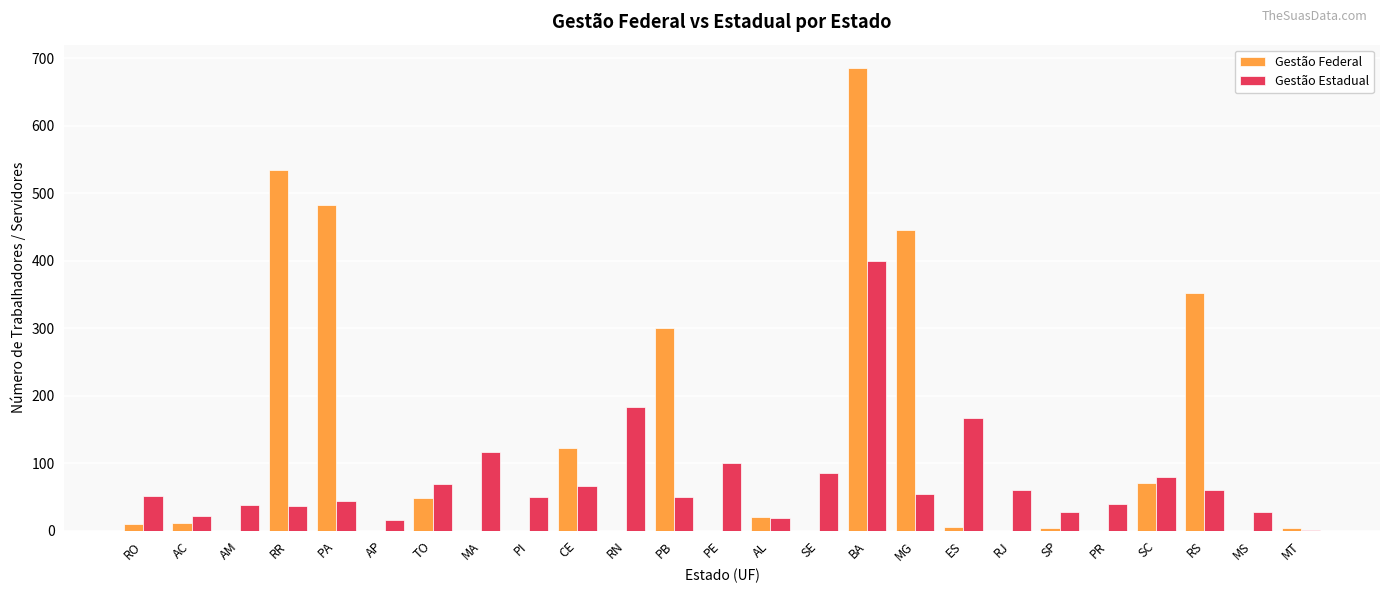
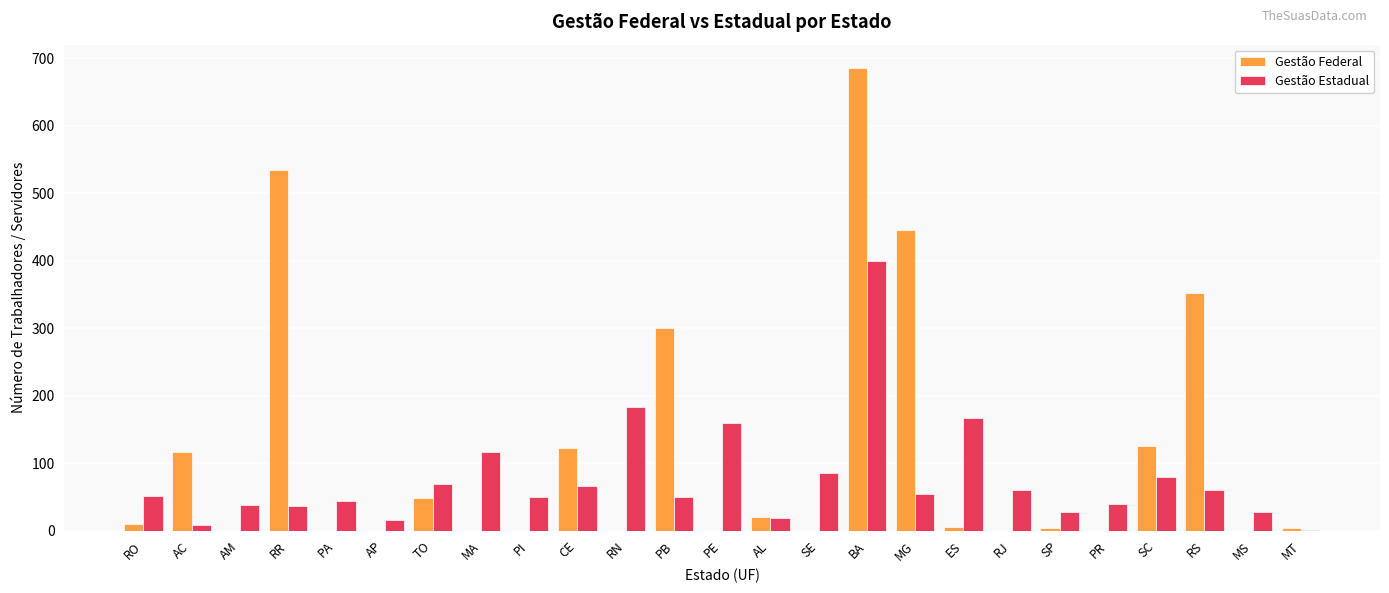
  {
    "Gestão Federal": {
      "RO": 10,
-     "AC": 10,
+     "AC": 120,
      "AM": 0,
      "RR": 540,
-     "PA": 480,
+     "PA": 0,
      "AP": 0,
      "TO": 50,
      "MA": 0,
      "PI": 0,
      "CE": 120,
      "RN": 0,
      "PB": 300,
      "PE": 0,
      "AL": 20,
      "SE": 0,
      "BA": 690,
      "MG": 450,
      "ES": 10,
      "RJ": 0,
      "SP": 0,
      "PR": 0,
-     "SC": 70,
+     "SC": 130,
      "RS": 350,
      "MS": 0,
      "MT": 0
    },
    "Gestão Estadual": {
      "RO": 50,
-     "AC": 20,
+     "AC": 10,
      "AM": 40,
      "RR": 40,
      "PA": 40,
      "AP": 20,
      "TO": 70,
      "MA": 120,
      "PI": 50,
      "CE": 70,
      "RN": 180,
      "PB": 50,
-     "PE": 100,
+     "PE": 160,
      "AL": 20,
      "SE": 90,
      "BA": 400,
      "MG": 50,
      "ES": 170,
      "RJ": 60,
      "SP": 30,
      "PR": 40,
      "SC": 80,
      "RS": 60,
      "MS": 30
    }
  }
